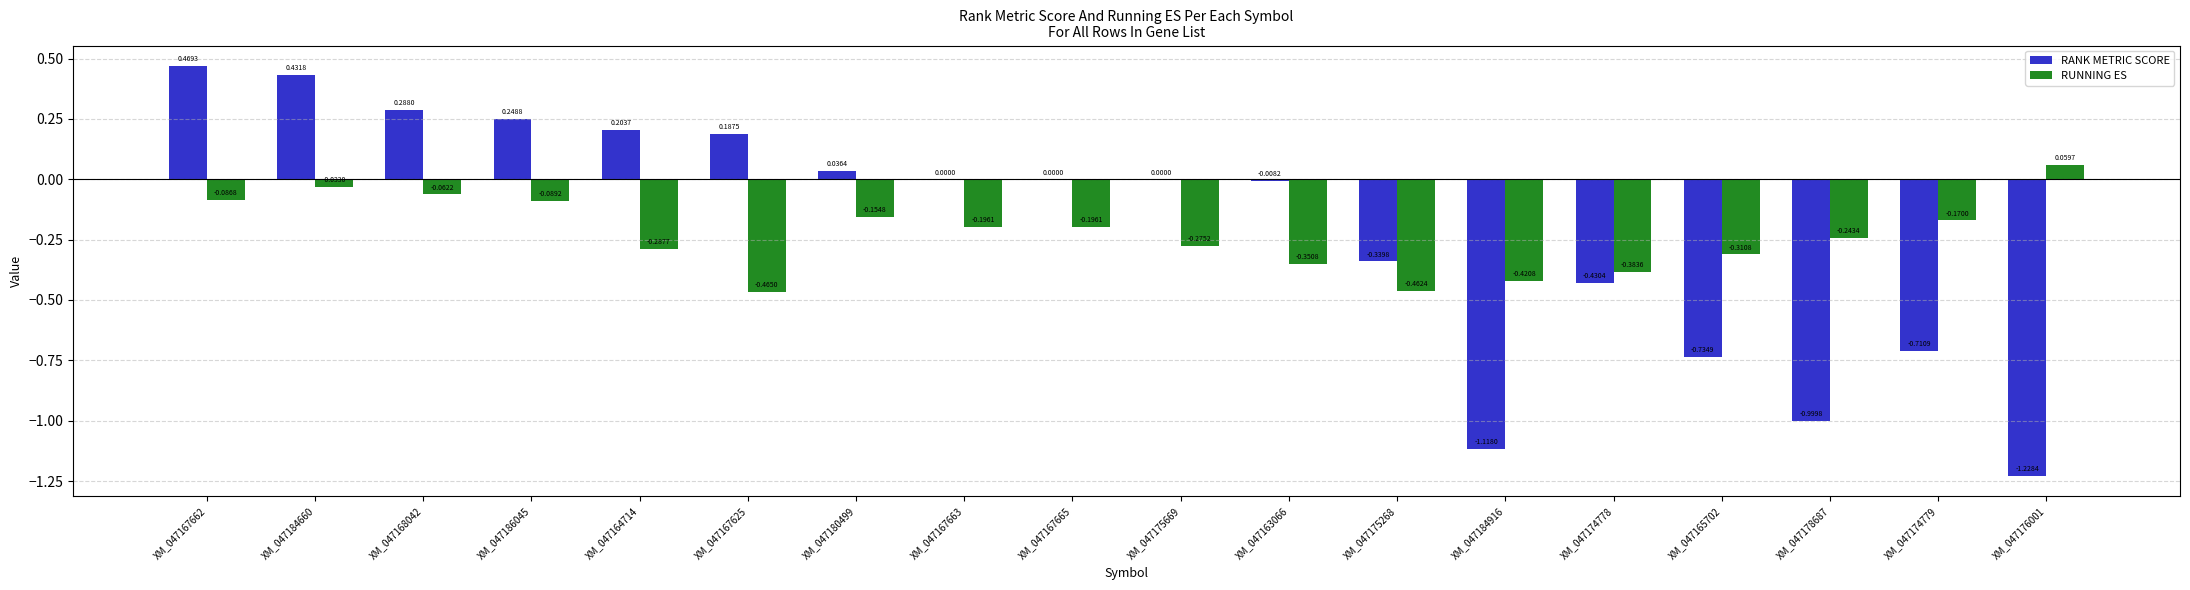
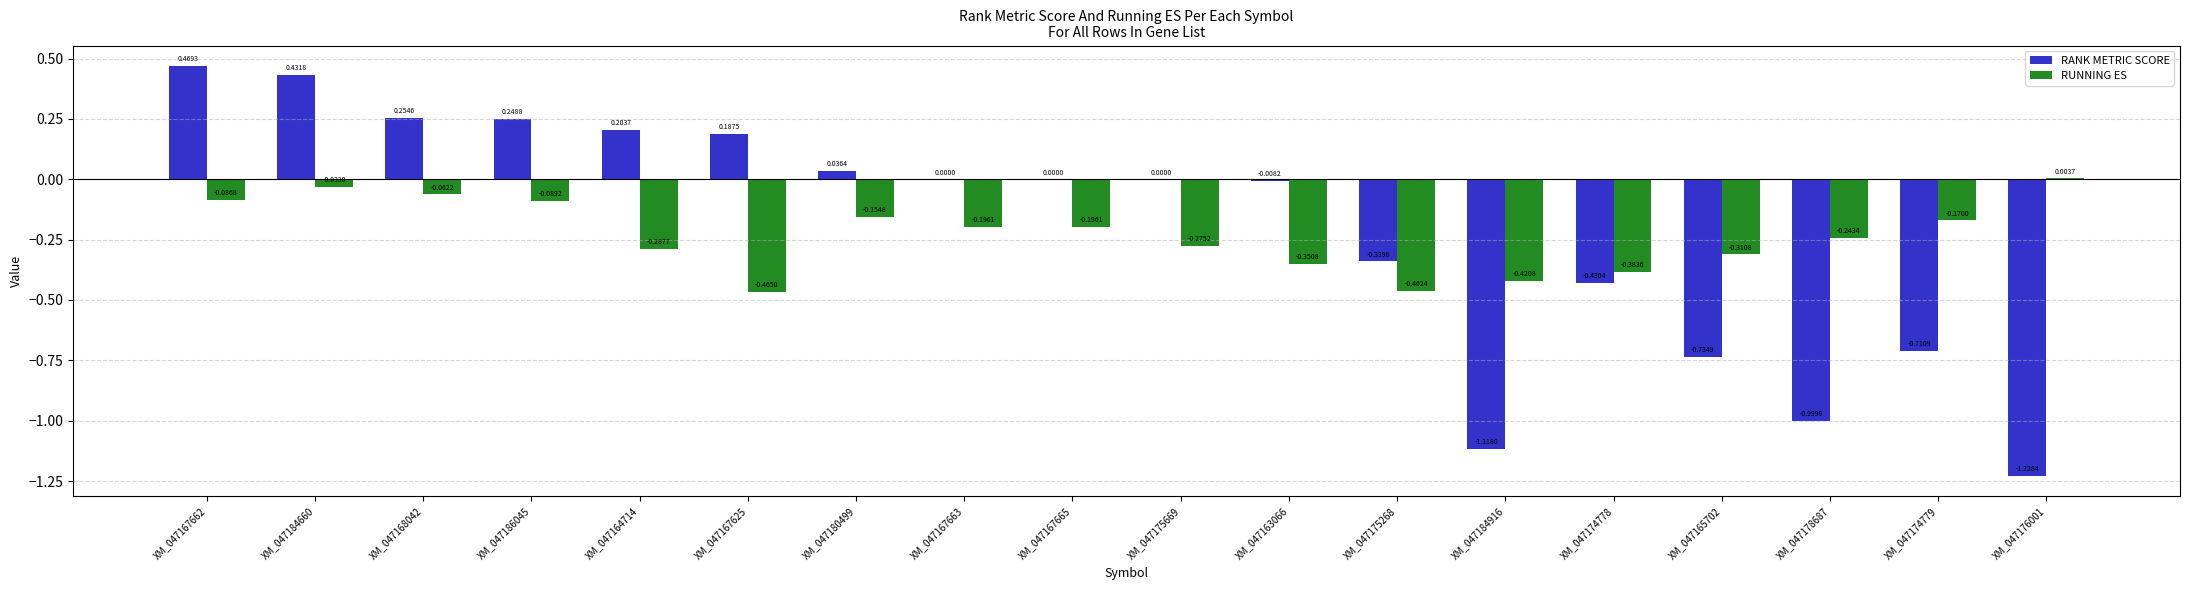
  {
    "RANK METRIC SCORE": {
      "XM_047167662": 0.4693,
      "XM_047184660": 0.4318,
-     "XM_047168042": 0.2880,
+     "XM_047168042": 0.2546,
      "XM_047186045": 0.2488,
      "XM_047164714": 0.2037,
      "XM_047167625": 0.1875,
      "XM_047180499": 0.0364,
      "XM_047167663": 0.0000,
      "XM_047167665": 0.0000,
      "XM_047175669": 0.0000,
      "XM_047163066": -0.0082,
      "XM_047175268": -0.3398,
      "XM_047184916": -1.1180,
      "XM_047174778": -0.4304,
      "XM_047165702": -0.7349,
      "XM_047178687": -0.9998,
      "XM_047174779": -0.7109,
      "XM_047176001": -1.2284
    },
    "RUNNING ES": {
      "XM_047167662": -0.0868,
      "XM_047184660": -0.0330,
      "XM_047168042": -0.0622,
      "XM_047186045": -0.0892,
      "XM_047164714": -0.2877,
      "XM_047167625": -0.4650,
      "XM_047180499": -0.1548,
      "XM_047167663": -0.1961,
      "XM_047167665": -0.1961,
      "XM_047175669": -0.2752,
      "XM_047163066": -0.3508,
      "XM_047175268": -0.4624,
      "XM_047184916": -0.4208,
      "XM_047174778": -0.3836,
      "XM_047165702": -0.3108,
      "XM_047178687": -0.2434,
      "XM_047174779": -0.1700,
-     "XM_047176001": 0.0597
+     "XM_047176001": 0.0037
    }
  }
